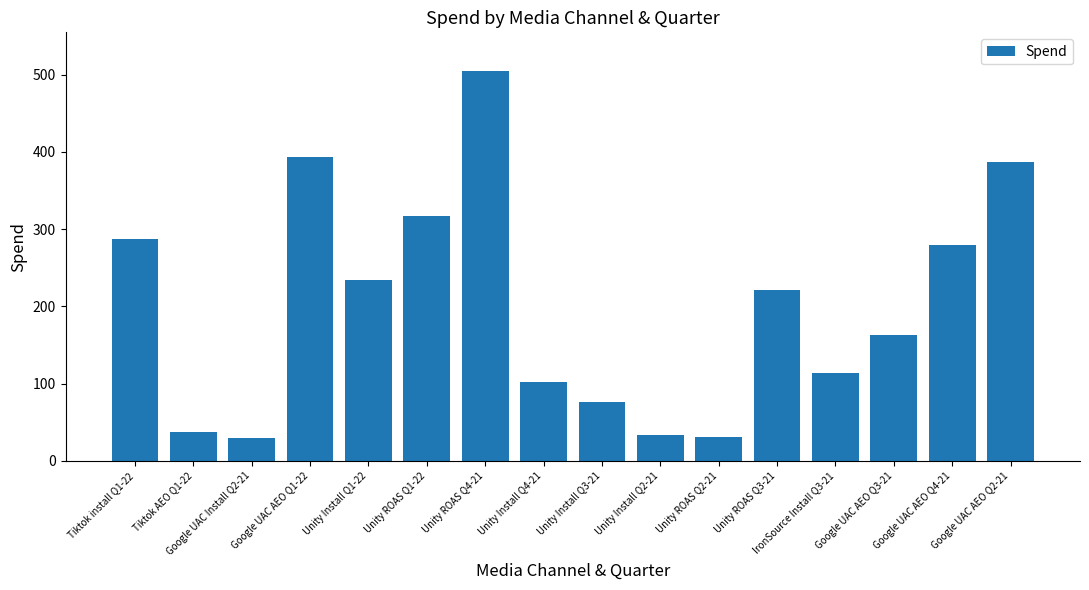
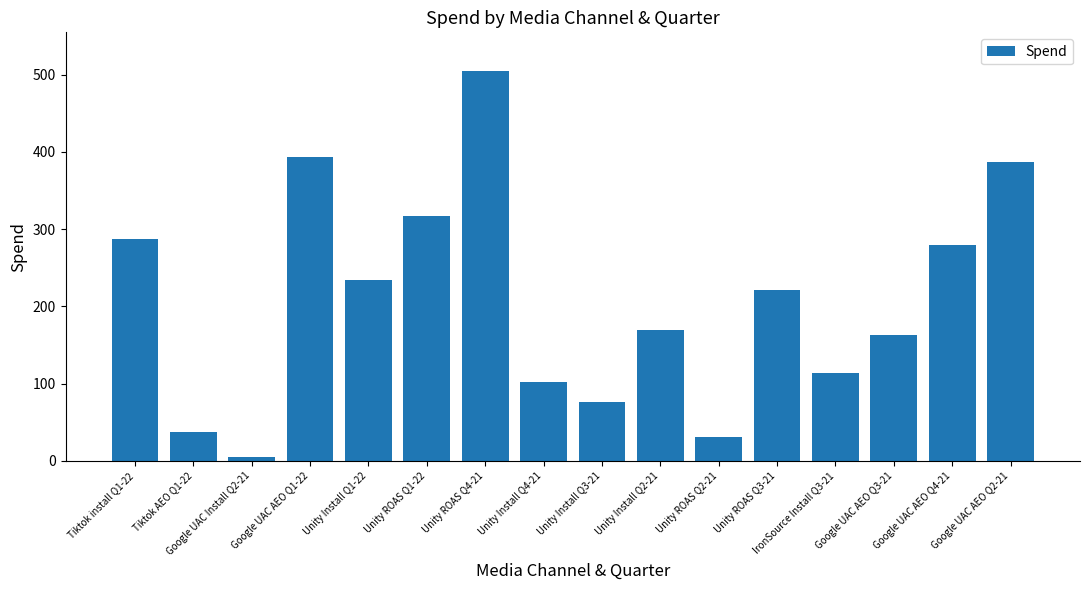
  {
    "Tiktok install Q1-22": 290,
    "Tiktok AEO Q1-22": 40,
-   "Google UAC Install Q2-21": 30,
+   "Google UAC Install Q2-21": 10,
    "Google UAC AEO Q1-22": 390,
    "Unity Install Q1-22": 230,
    "Unity ROAS Q1-22": 320,
    "Unity ROAS Q4-21": 500,
    "Unity Install Q4-21": 100,
    "Unity Install Q3-21": 80,
-   "Unity Install Q2-21": 30,
+   "Unity Install Q2-21": 170,
    "Unity ROAS Q2-21": 30,
    "Unity ROAS Q3-21": 220,
    "IronSource Install Q3-21": 110,
    "Google UAC AEO Q3-21": 160,
    "Google UAC AEO Q4-21": 280,
    "Google UAC AEO Q2-21": 390
  }
